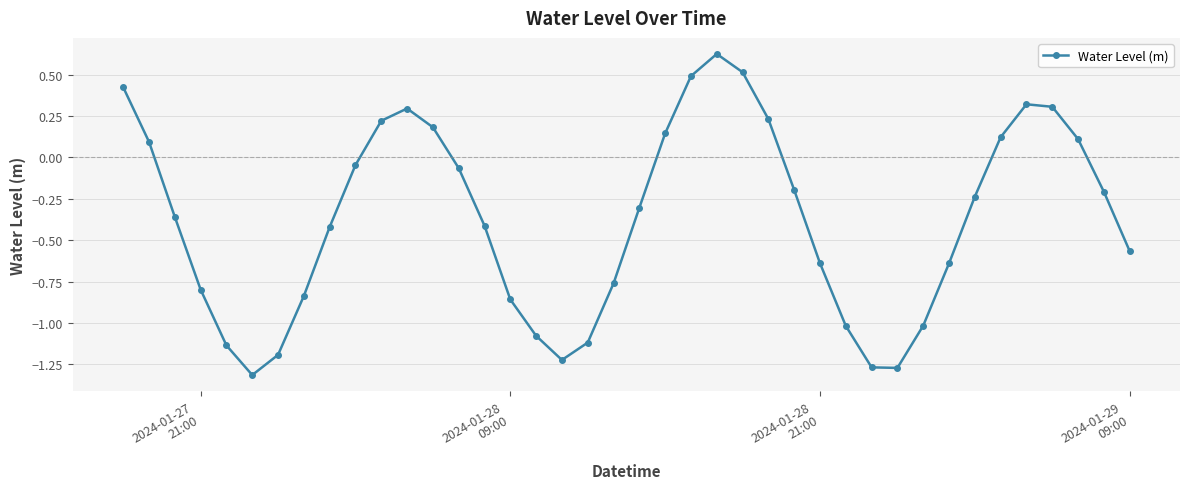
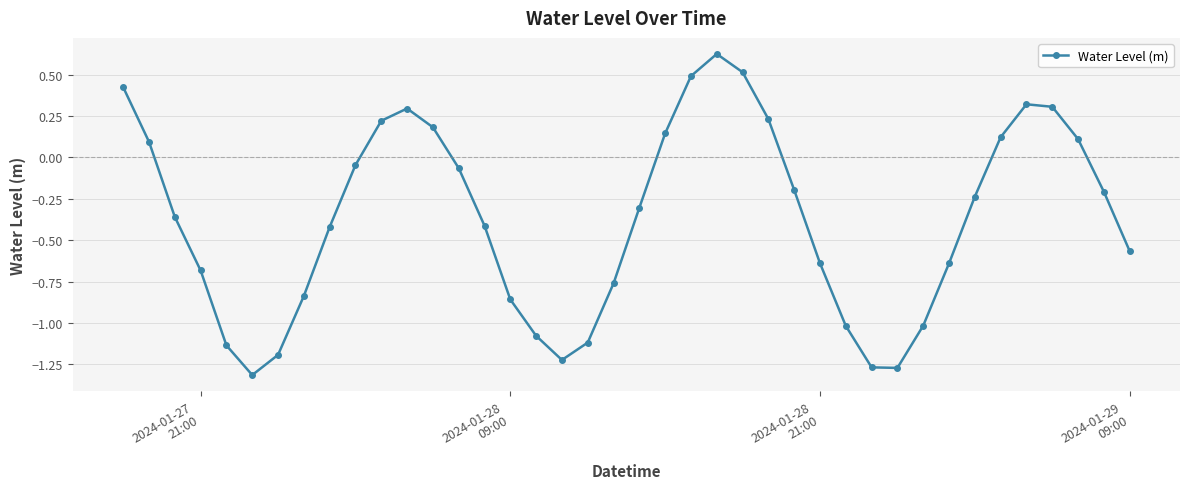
  {
-   "2024-01-27 21:00": -0.80,
+   "2024-01-27 21:00": -0.68,
    "2024-01-28 09:00": -0.86,
    "2024-01-28 21:00": -0.64,
    "2024-01-29 09:00": -0.57
  }
